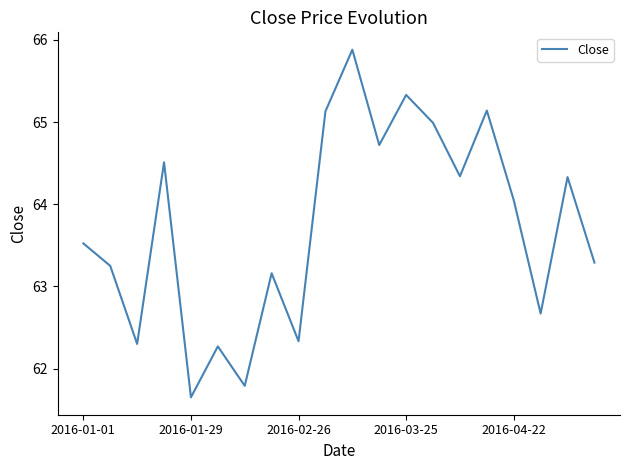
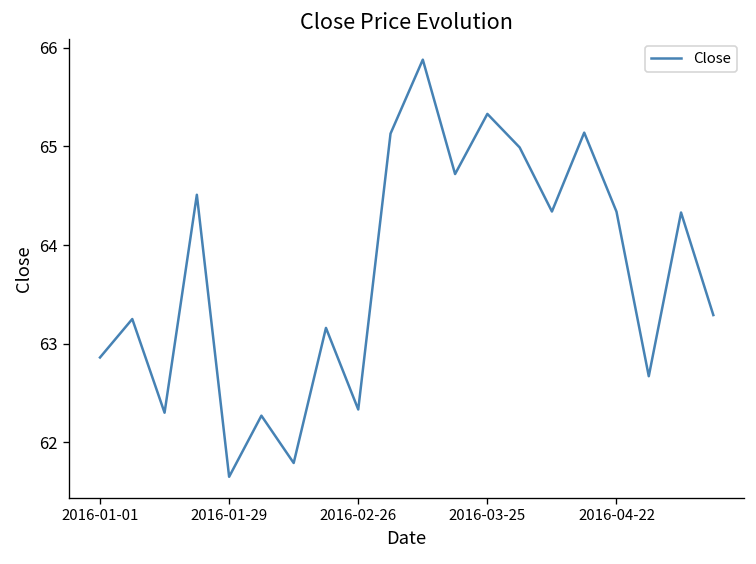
  {
-   "2016-01-01": 63.5,
+   "2016-01-01": 62.9,
    "2016-01-29": 61.7,
    "2016-02-26": 62.3,
    "2016-03-25": 65.3,
-   "2016-04-22": 64.1
+   "2016-04-22": 64.3
  }
